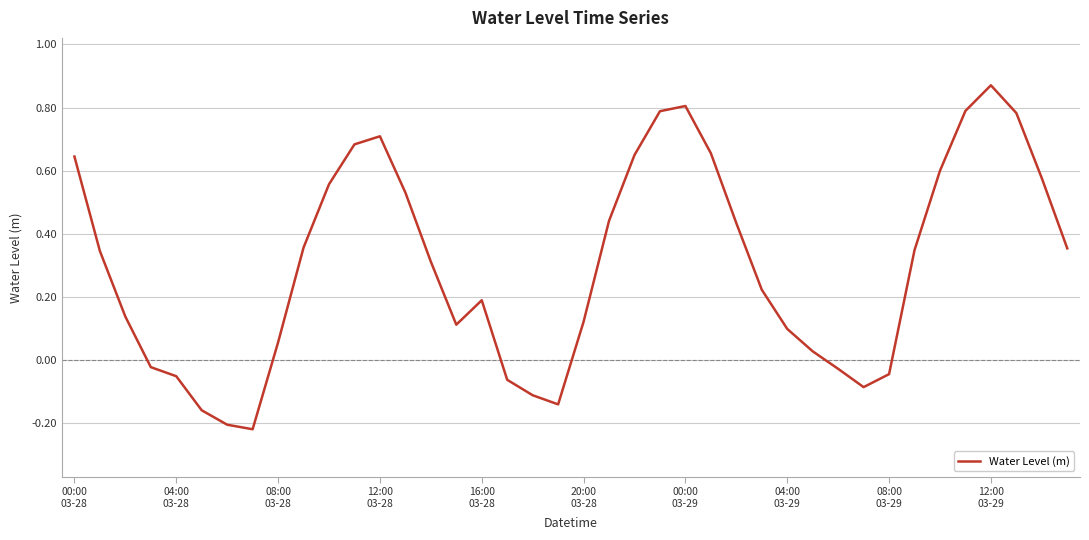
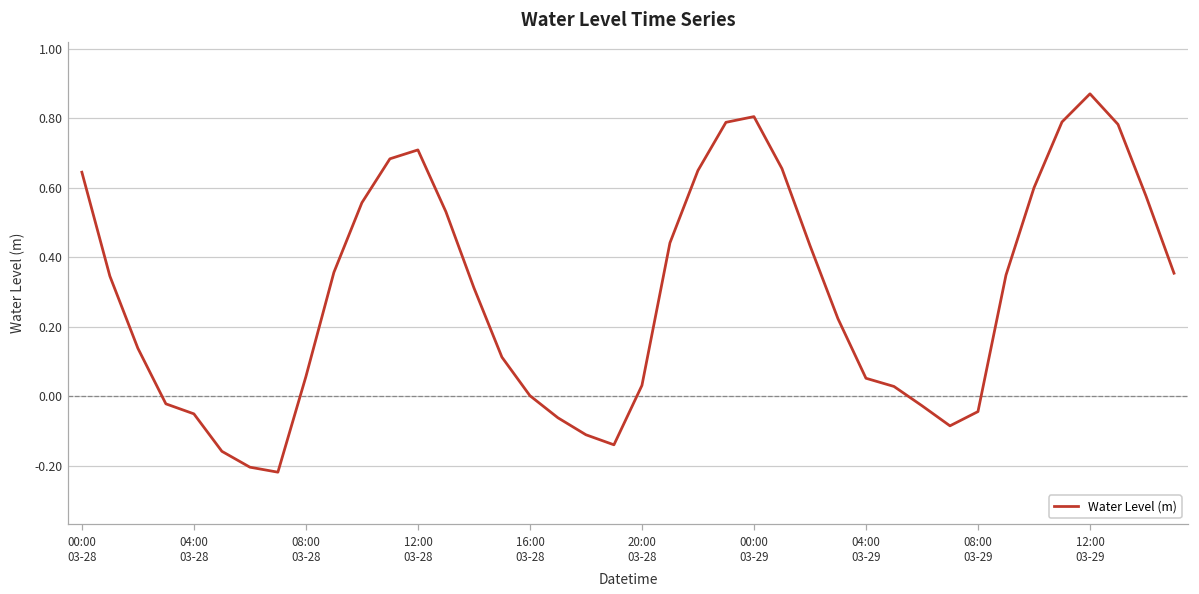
  {
    "00:00 03-28": 0.64,
    "04:00 03-28": -0.05,
    "08:00 03-28": 0.06,
    "12:00 03-28": 0.71,
-   "16:00 03-28": 0.19,
-   "20:00 03-28": 0.12,
+   "16:00 03-28": 0.00,
+   "20:00 03-28": 0.03,
    "00:00 03-29": 0.80,
-   "04:00 03-29": 0.10,
+   "04:00 03-29": 0.05,
    "08:00 03-29": -0.04,
    "12:00 03-29": 0.87
  }
